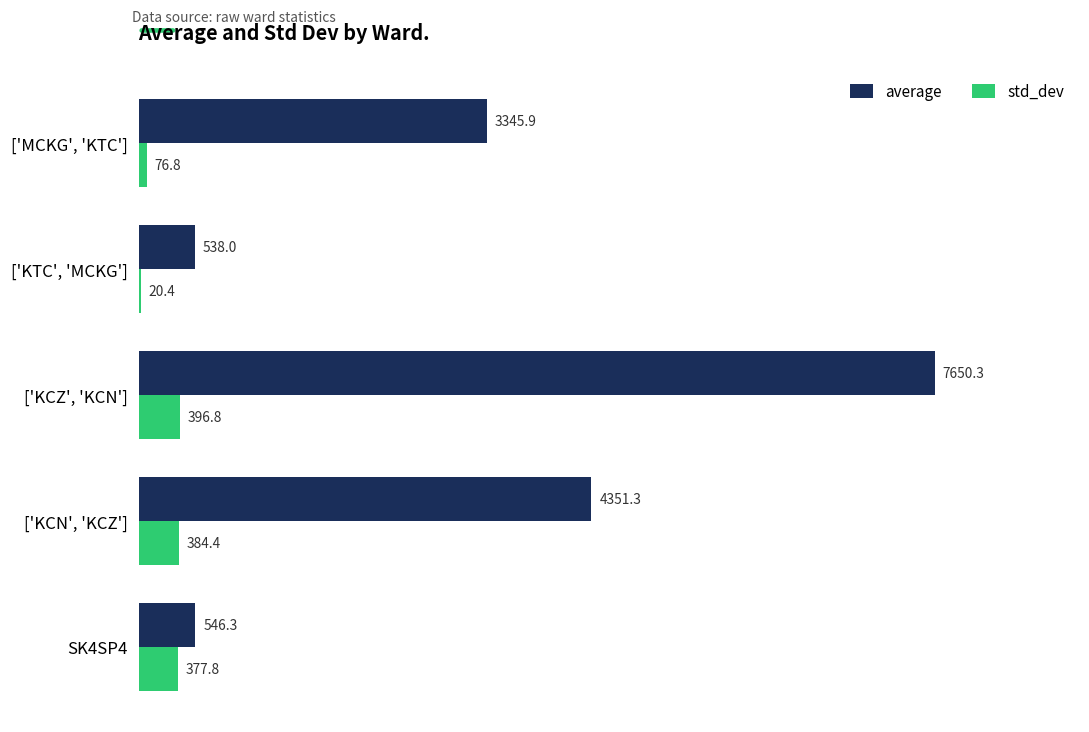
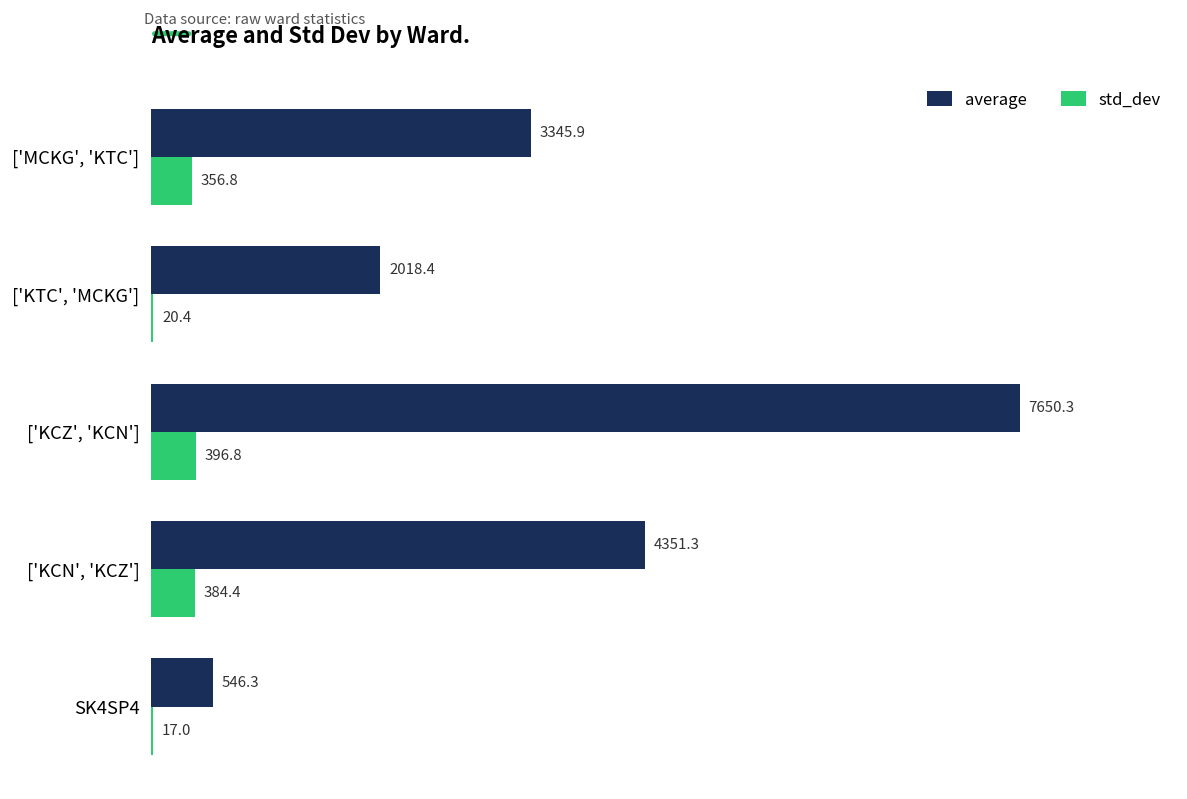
  {
    "average": {
      "['MCKG', 'KTC']": 3345.9,
-     "['KTC', 'MCKG']": 538.0,
+     "['KTC', 'MCKG']": 2018.4,
      "['KCZ', 'KCN']": 7650.3,
      "['KCN', 'KCZ']": 4351.3,
      "SK4SP4": 546.3
    },
    "std_dev": {
-     "['MCKG', 'KTC']": 76.8,
+     "['MCKG', 'KTC']": 356.8,
      "['KTC', 'MCKG']": 20.4,
      "['KCZ', 'KCN']": 396.8,
      "['KCN', 'KCZ']": 384.4,
-     "SK4SP4": 377.8
+     "SK4SP4": 17.0
    }
  }
